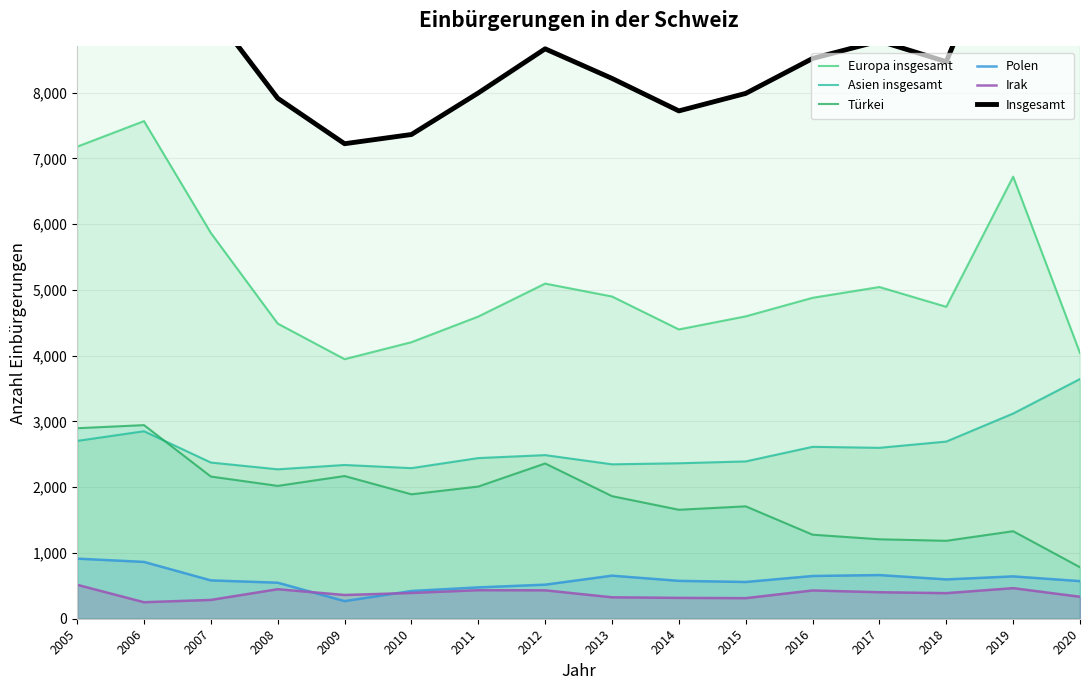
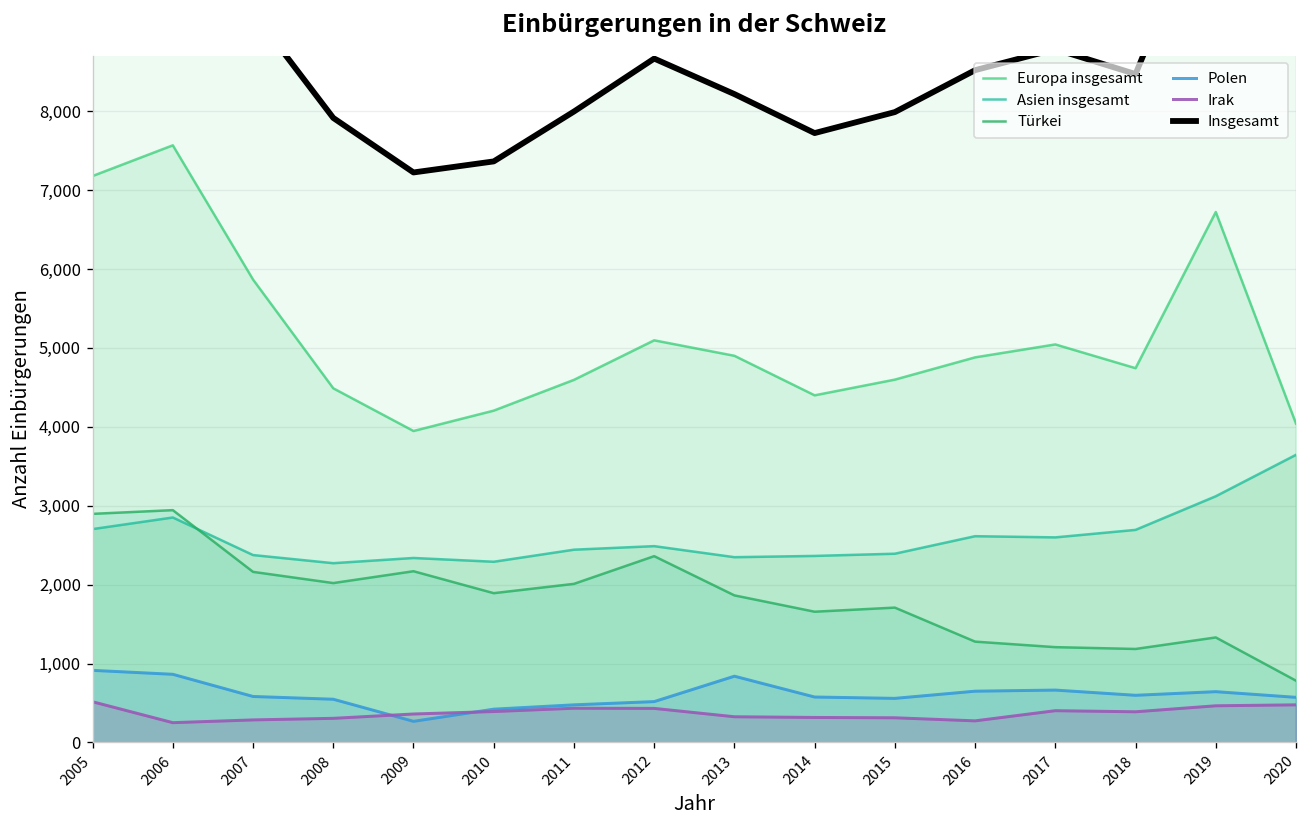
  {
    "Polen": {
      "2005": "900",
      "2006": "900",
      "2007": "600",
      "2008": "500",
      "2009": "300",
      "2011": "500",
      "2012": "500",
-     "2013": "700",
+     "2013": "800",
      "2014": "600",
      "2015": "600",
      "2016": "700",
      "2017": "700",
      "2018": "600",
      "2019": "600",
      "2020": "600"
    },
    "Irak": {
      "2005": "500",
      "2006": "300",
      "2007": "300",
-     "2008": "400",
+     "2008": "300",
      "2009": "400",
      "2011": "400",
      "2012": "400",
      "2013": "300",
      "2014": "300",
      "2015": "300",
-     "2016": "400",
+     "2016": "300",
      "2017": "400",
      "2018": "400",
      "2019": "500",
-     "2020": "300"
+     "2020": "500"
    },
    "Insgesamt": {
      "2008": "7,900",
      "2009": "7,200",
      "2010": "7,400",
      "2011": "8,000",
      "2012": "8,700",
      "2013": "8,200",
      "2014": "7,700",
      "2015": "8,000"
    }
  }
